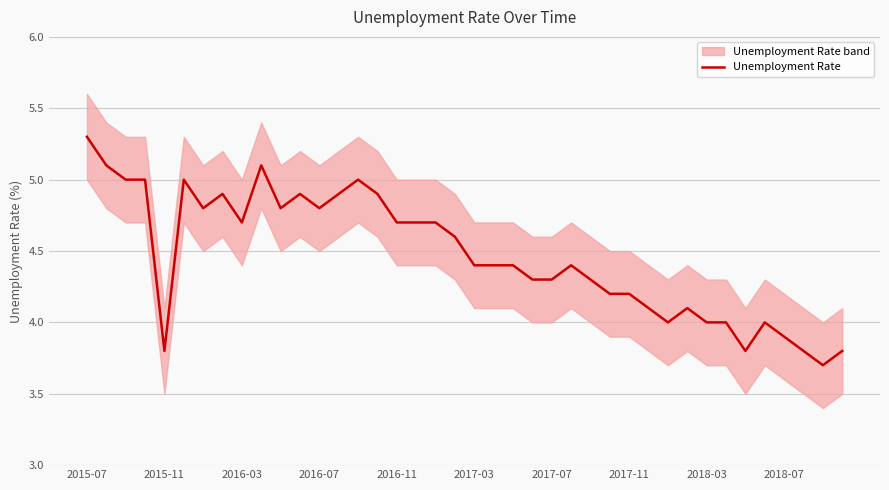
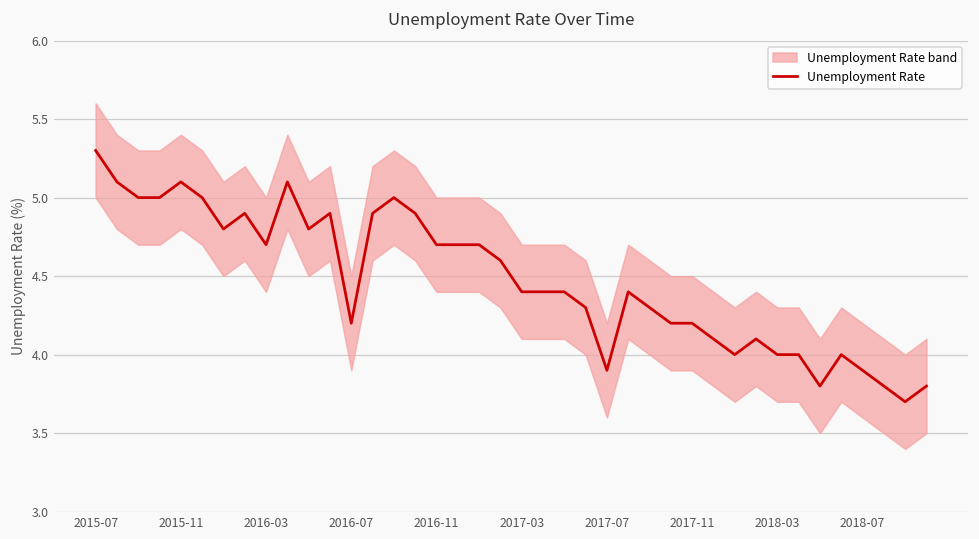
  {
    "Unemployment Rate": {
      "2015-07": 5.3,
-     "2015-11": 3.8,
+     "2015-11": 5.1,
      "2016-03": 4.7,
-     "2016-07": 4.8,
+     "2016-07": 4.2,
      "2016-11": 4.7,
      "2017-03": 4.4,
-     "2017-07": 4.3,
+     "2017-07": 3.9,
      "2017-11": 4.2,
      "2018-03": 4.0,
      "2018-07": 3.9
    }
  }
